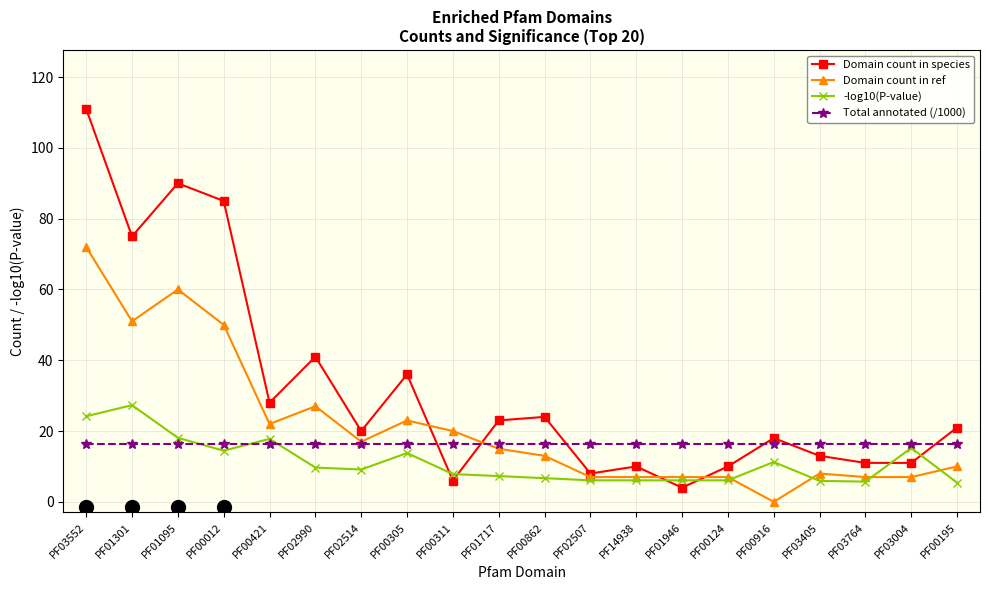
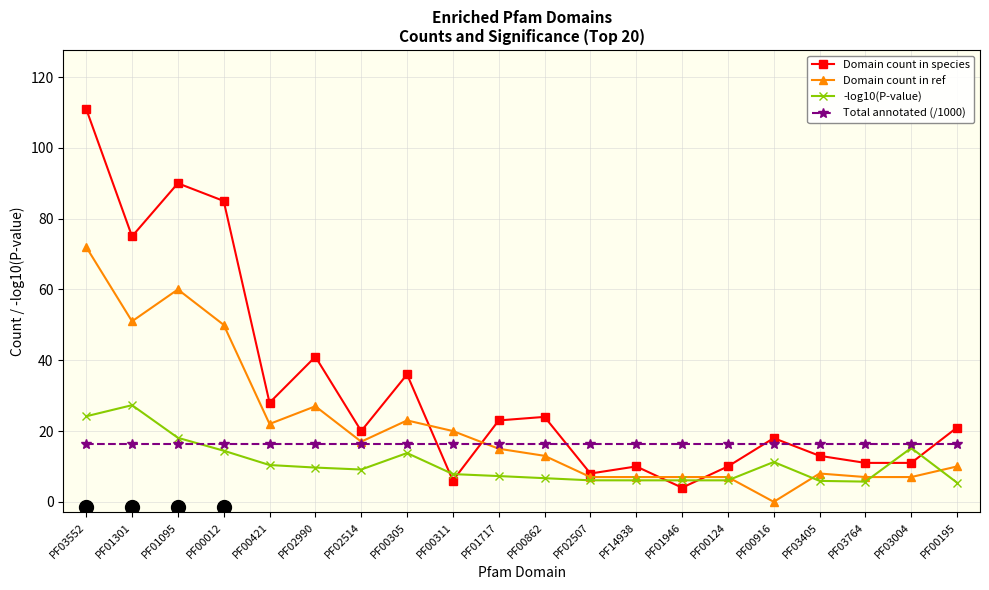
  {
    "Domain count in species": {
      "PF03552": 111,
      "PF01301": 75,
      "PF01095": 90,
      "PF00012": 85,
      "PF00421": 28,
      "PF02990": 41,
      "PF02514": 20,
      "PF00305": 36,
      "PF00311": 6,
      "PF01717": 23,
      "PF00862": 24,
      "PF02507": 8,
      "PF14938": 10,
      "PF01946": 4,
      "PF00124": 10,
      "PF00916": 18,
      "PF03405": 13,
      "PF03764": 11,
      "PF03004": 11,
      "PF00195": 21
    },
    "Domain count in ref": {
      "PF03552": 72,
      "PF01301": 51,
      "PF01095": 60,
      "PF00012": 50,
      "PF00421": 22,
      "PF02990": 27,
      "PF00305": 23,
      "PF00311": 20,
      "PF01717": 15,
      "PF00862": 13,
      "PF02507": 7,
      "PF14938": 7,
      "PF01946": 7,
      "PF00124": 7,
      "PF00916": 0,
      "PF03405": 8,
      "PF03764": 7,
      "PF03004": 7,
      "PF00195": 10
    },
    "-log10(P-value)": {
      "PF03552": 24,
      "PF01301": 27,
      "PF01095": 18,
      "PF00012": 14,
-     "PF00421": 18,
+     "PF00421": 10,
      "PF02990": 10,
      "PF02514": 9,
      "PF00305": 14,
      "PF00311": 8,
      "PF01717": 7,
      "PF00862": 7,
      "PF02507": 6,
      "PF14938": 6,
      "PF01946": 6,
      "PF00124": 6,
      "PF00916": 11,
      "PF03405": 6,
      "PF03764": 6,
      "PF03004": 15,
      "PF00195": 5
    },
    "Total annotated (/1000)": {
      "PF03552": 16,
      "PF01301": 16,
      "PF01095": 16,
      "PF00012": 16,
      "PF00421": 16,
      "PF02990": 16,
      "PF00305": 16,
      "PF00311": 16,
      "PF01717": 16,
      "PF00862": 16,
      "PF02507": 16,
      "PF14938": 16,
      "PF01946": 16,
      "PF00124": 16,
      "PF00916": 16,
      "PF03405": 16,
      "PF03764": 16,
      "PF03004": 16,
      "PF00195": 16
    }
  }
